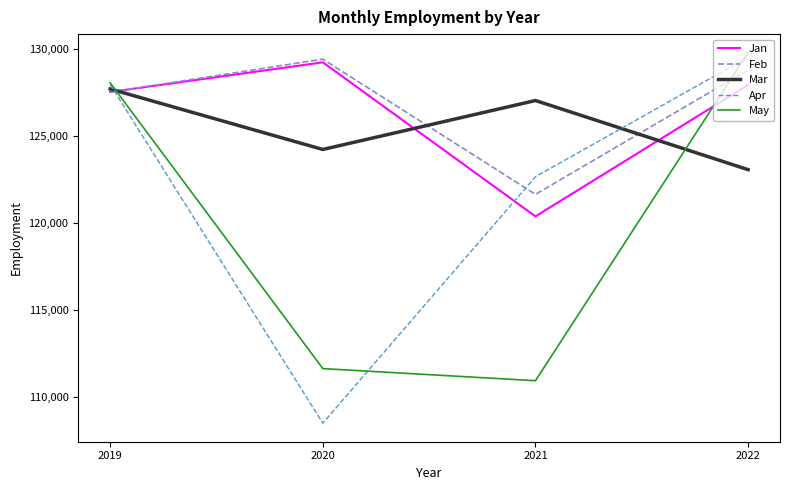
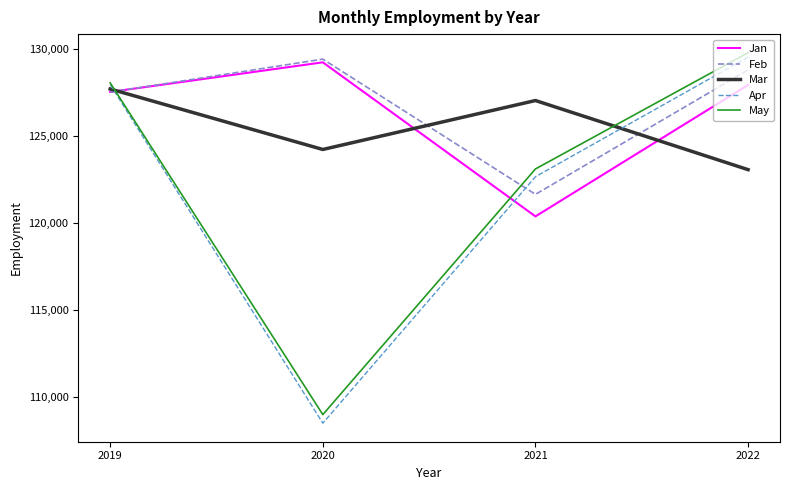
  {
    "Jan": {
      "2020": "129,300",
      "2021": "120,400"
    },
    "Mar": {
      "2019": "127,700",
      "2020": "124,200",
      "2021": "127,100",
      "2022": "123,100"
    },
    "May": {
-     "2020": "111,600",
-     "2021": "110,900"
+     "2020": "109,000",
+     "2021": "123,100"
    }
  }
